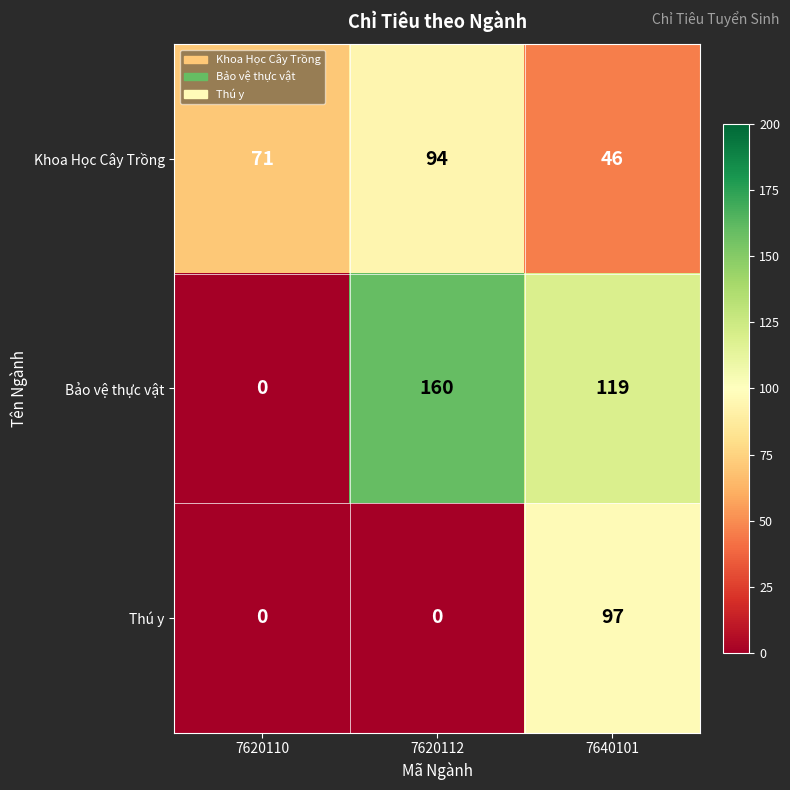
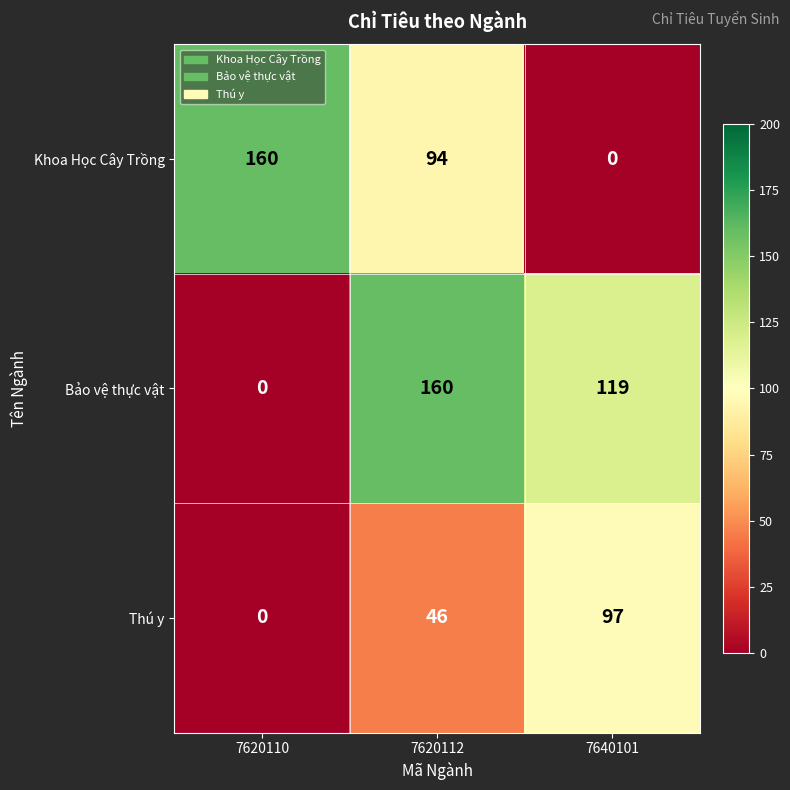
  {
    "Khoa Học Cây Trồng": {
-     "7620110": 71,
+     "7620110": 160,
      "7620112": 94,
-     "7640101": 46
+     "7640101": 0
    },
    "Bảo vệ thực vật": {
      "7620110": 0,
      "7620112": 160,
      "7640101": 119
    },
    "Thú y": {
      "7620110": 0,
-     "7620112": 0,
+     "7620112": 46,
      "7640101": 97
    }
  }
